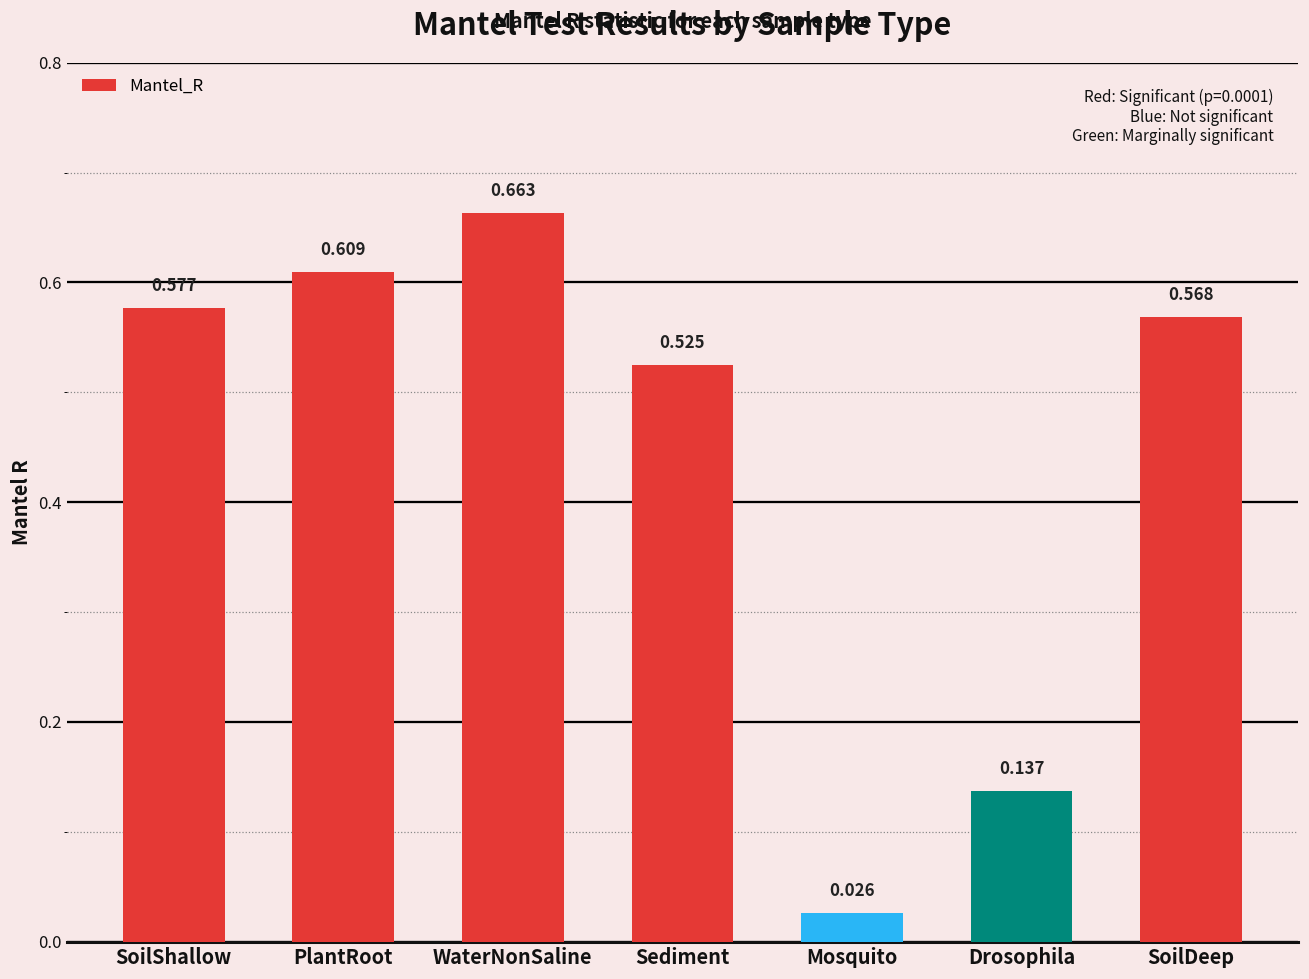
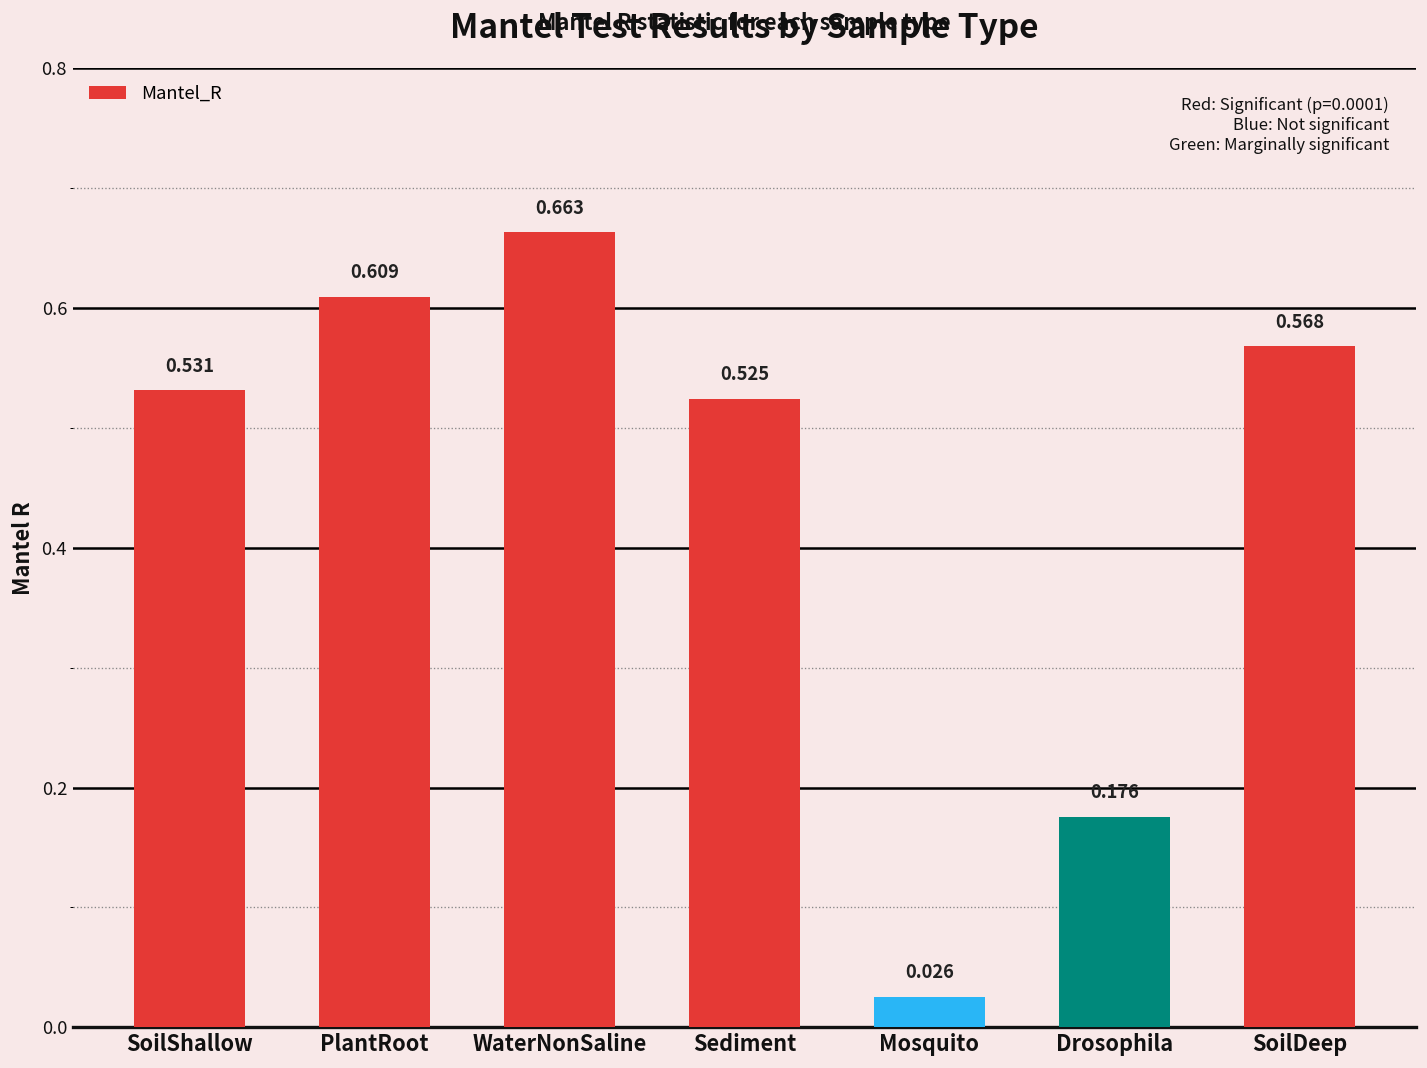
  {
-   "SoilShallow": 0.577,
+   "SoilShallow": 0.531,
    "PlantRoot": 0.609,
    "WaterNonSaline": 0.663,
    "Sediment": 0.525,
    "Mosquito": 0.026,
-   "Drosophila": 0.137,
+   "Drosophila": 0.176,
    "SoilDeep": 0.568
  }
